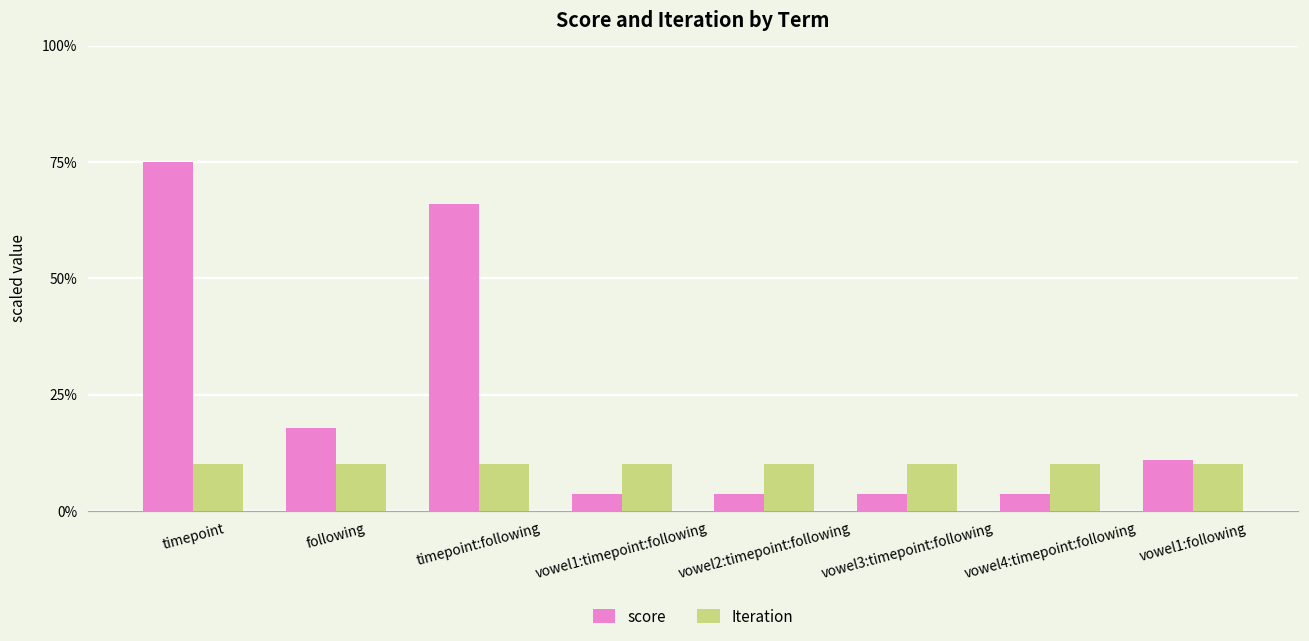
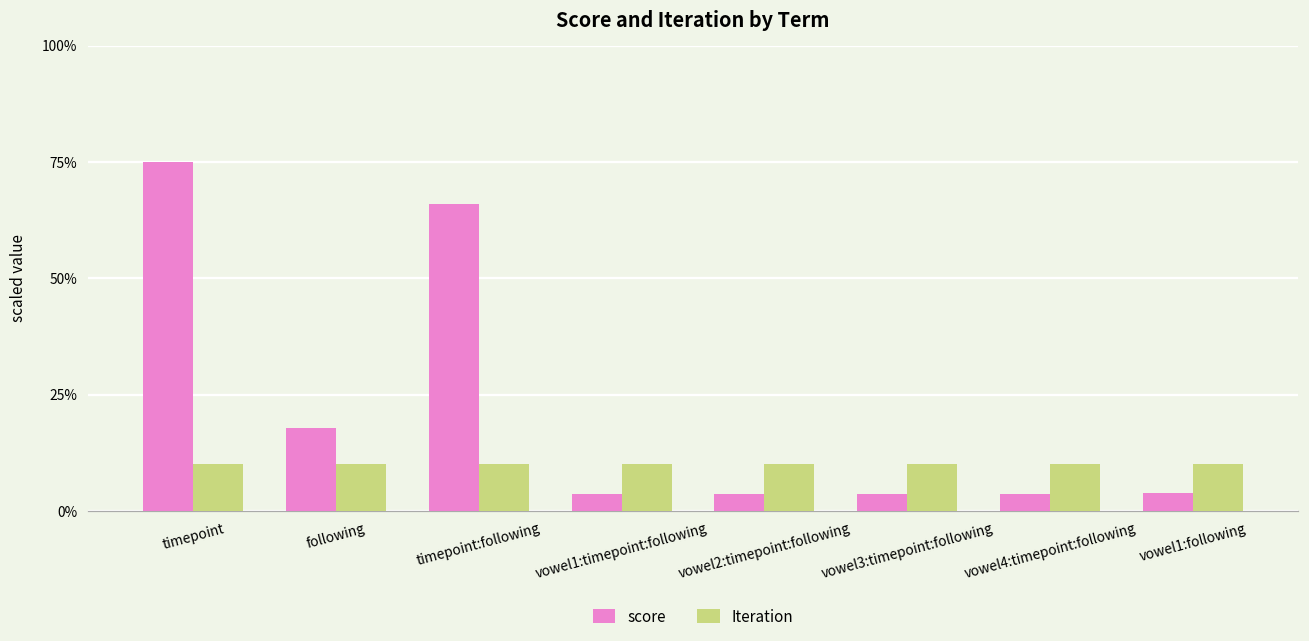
  {
    "score": {
      "timepoint": "75%",
      "following": "18%",
      "timepoint:following": "66%",
      "vowel1:timepoint:following": "4%",
      "vowel2:timepoint:following": "4%",
      "vowel3:timepoint:following": "4%",
      "vowel4:timepoint:following": "4%",
-     "vowel1:following": "11%"
+     "vowel1:following": "4%"
    },
    "Iteration": {
      "timepoint": "10%",
      "following": "10%",
      "timepoint:following": "10%",
      "vowel1:timepoint:following": "10%",
      "vowel2:timepoint:following": "10%",
      "vowel3:timepoint:following": "10%",
      "vowel4:timepoint:following": "10%",
      "vowel1:following": "10%"
    }
  }
